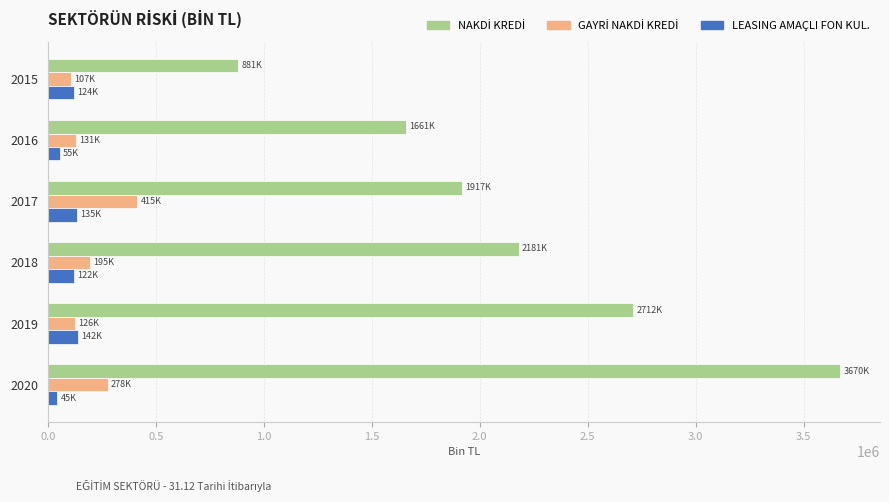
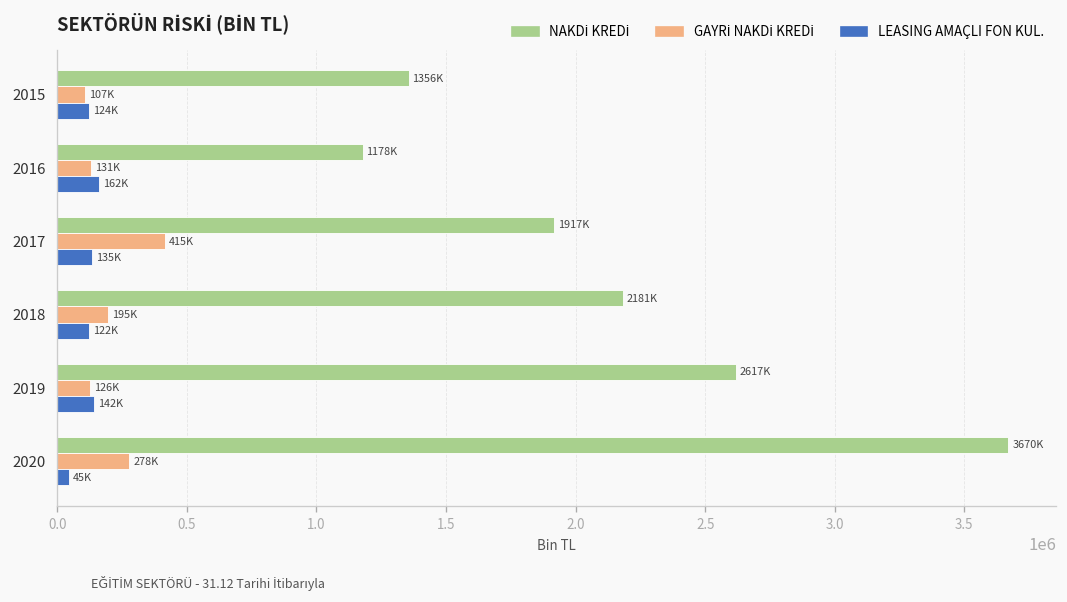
  {
    "NAKDİ KREDİ": {
-     "2015": "881K",
-     "2016": "1661K",
+     "2015": "1356K",
+     "2016": "1178K",
      "2017": "1917K",
      "2018": "2181K",
-     "2019": "2712K",
+     "2019": "2617K",
      "2020": "3670K"
    },
    "GAYRİ NAKDİ KREDİ": {
      "2015": "107K",
      "2016": "131K",
      "2017": "415K",
      "2018": "195K",
      "2019": "126K",
      "2020": "278K"
    },
    "LEASING AMAÇLI FON KUL.": {
      "2015": "124K",
-     "2016": "55K",
+     "2016": "162K",
      "2017": "135K",
      "2018": "122K",
      "2019": "142K",
      "2020": "45K"
    }
  }
